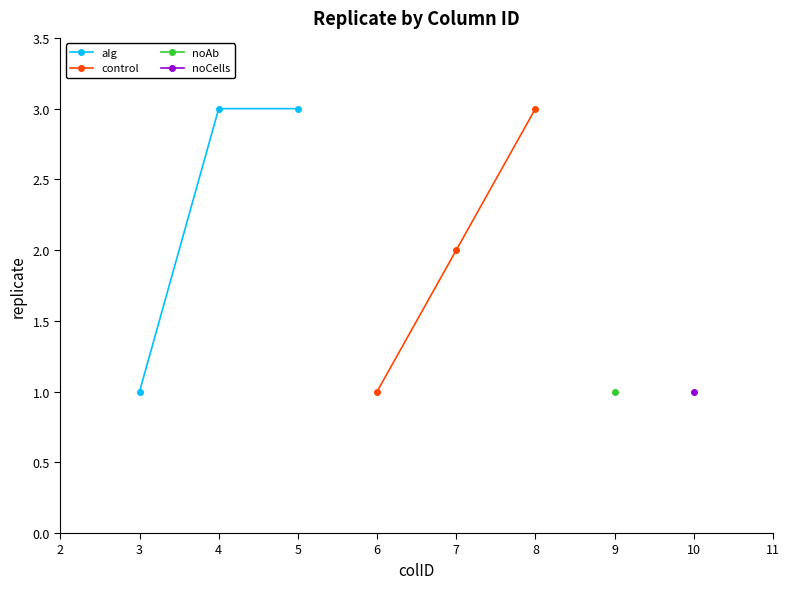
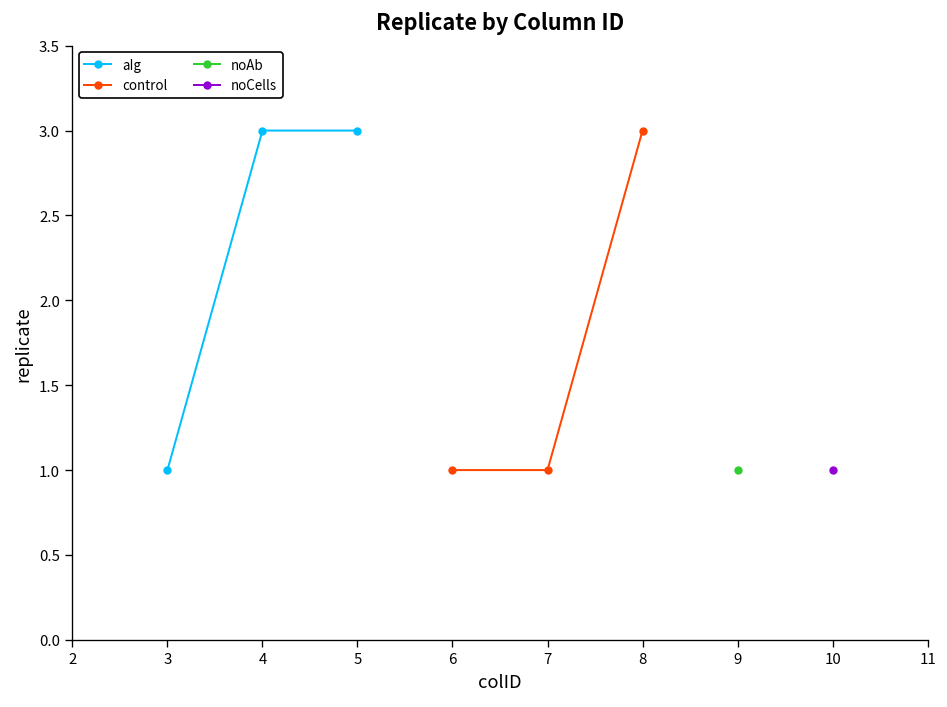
  {
    "aIg": {
      "3": 1,
      "4": 3,
      "5": 3
    },
    "control": {
      "6": 1,
-     "7": 2,
+     "7": 1,
      "8": 3
    },
    "noAb": {
      "9": 1
    },
    "noCells": {
      "10": 1
    }
  }
